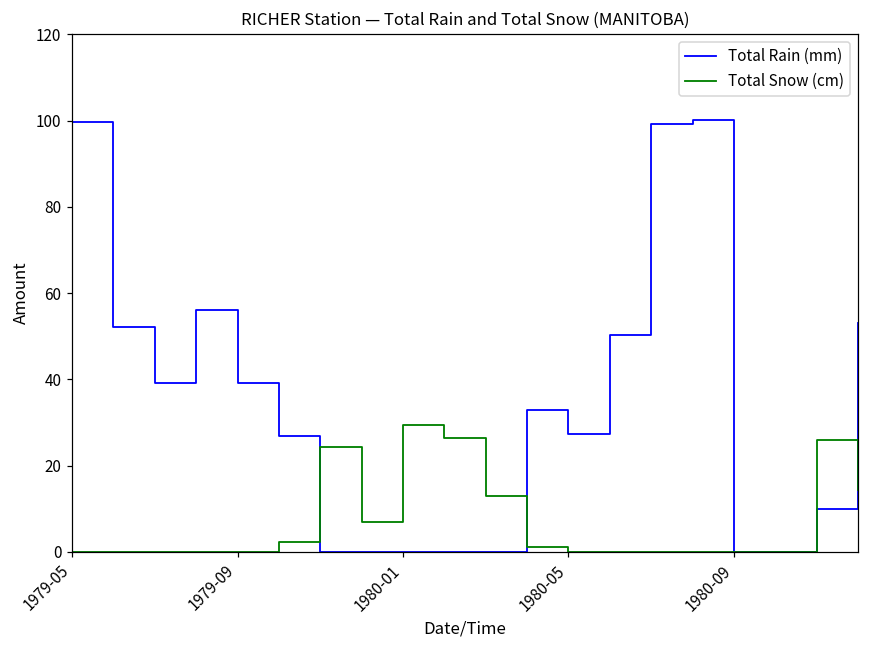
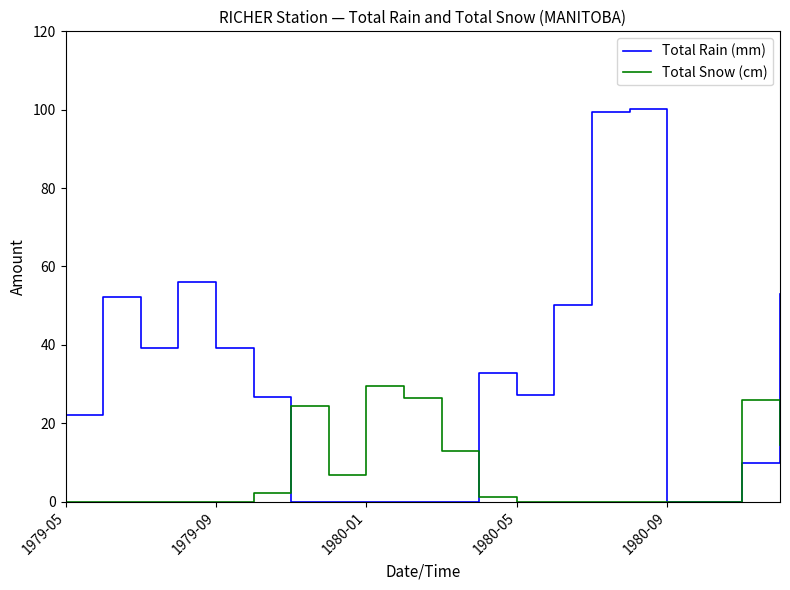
  {
    "Total Rain (mm)": {
-     "1979-05": 100,
+     "1979-05": 22,
      "1979-09": 39,
      "1980-01": 0,
      "1980-05": 27
    },
    "Total Snow (cm)": {
      "1979-05": 0,
      "1979-09": 0,
      "1980-01": 29,
      "1980-05": 0
    }
  }
